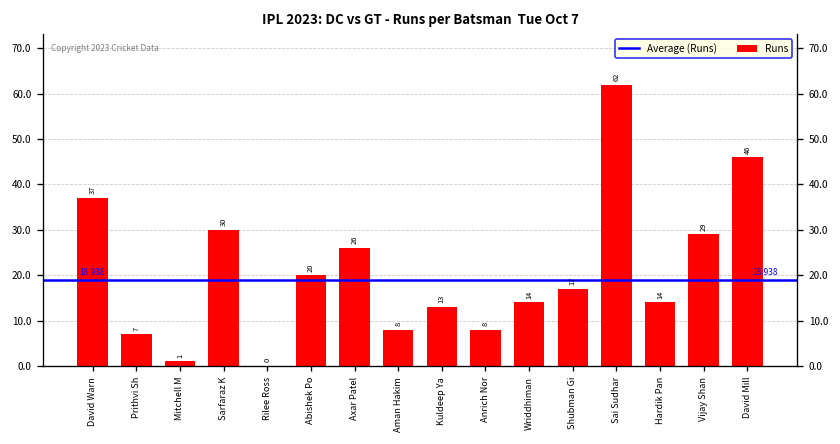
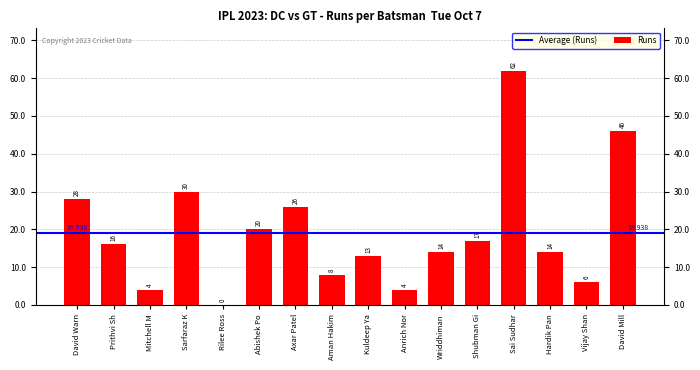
  {
-   "David Warn": 37,
-   "Prithvi Sh": 7,
-   "Mitchell M": 1,
+   "David Warn": 28,
+   "Prithvi Sh": 16,
+   "Mitchell M": 4,
    "Sarfaraz K": 30,
    "Rilee Ross": 0,
    "Abishek Po": 20,
    "Axar Patel": 26,
    "Aman Hakim": 8,
    "Kuldeep Ya": 13,
-   "Anrich Nor": 8,
+   "Anrich Nor": 4,
    "Wriddhiman": 14,
    "Shubman Gi": 17,
    "Sai Sudhar": 62,
    "Hardik Pan": 14,
-   "Vijay Shan": 29,
+   "Vijay Shan": 6,
    "David Mill": 46
  }
